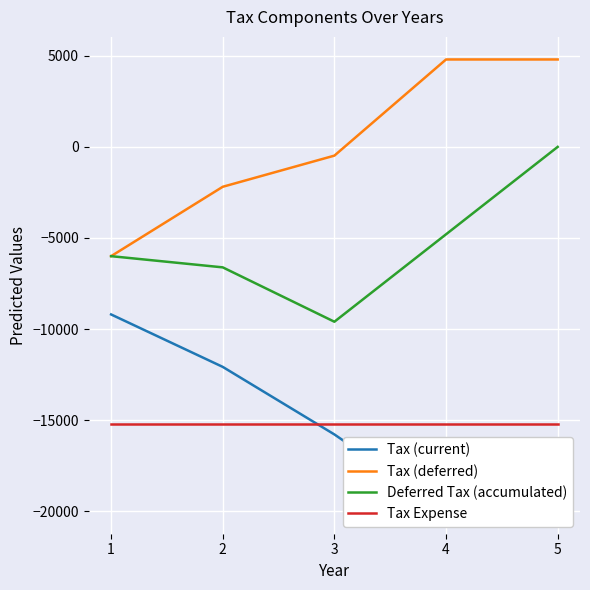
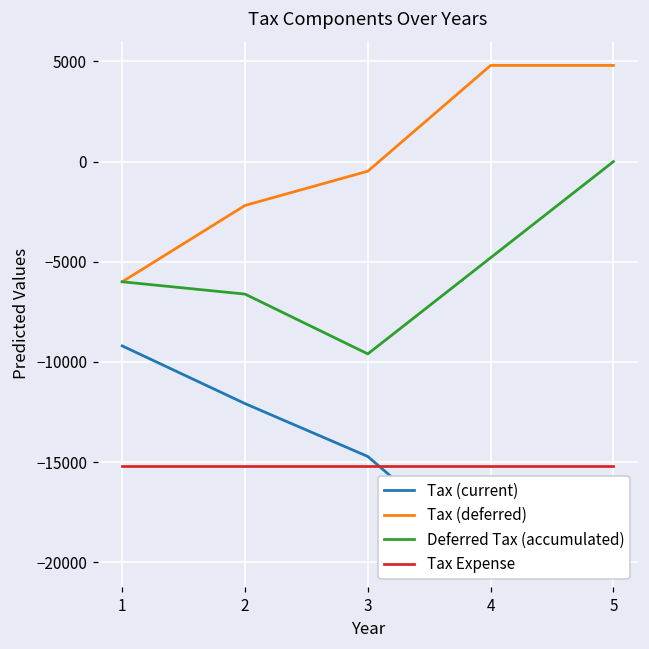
  {
    "Tax (current)": {
      "1": -9200,
      "2": -12100,
-     "3": -15800
+     "3": -14700
    },
    "Tax (deferred)": {
      "2": -2200,
      "3": -500,
      "4": 4800,
      "5": 4800
    },
    "Deferred Tax (accumulated)": {
      "2": -6600,
      "3": -9600,
      "4": -4800,
      "5": 0
    },
    "Tax Expense": {
      "1": -15200,
      "2": -15200,
      "3": -15200,
      "4": -15200,
      "5": -15200
    }
  }
